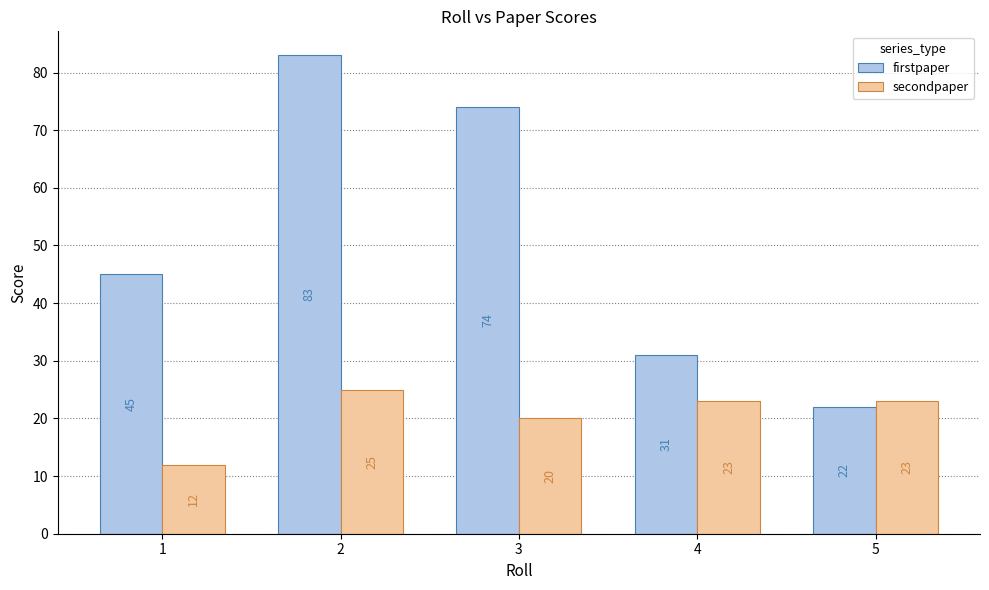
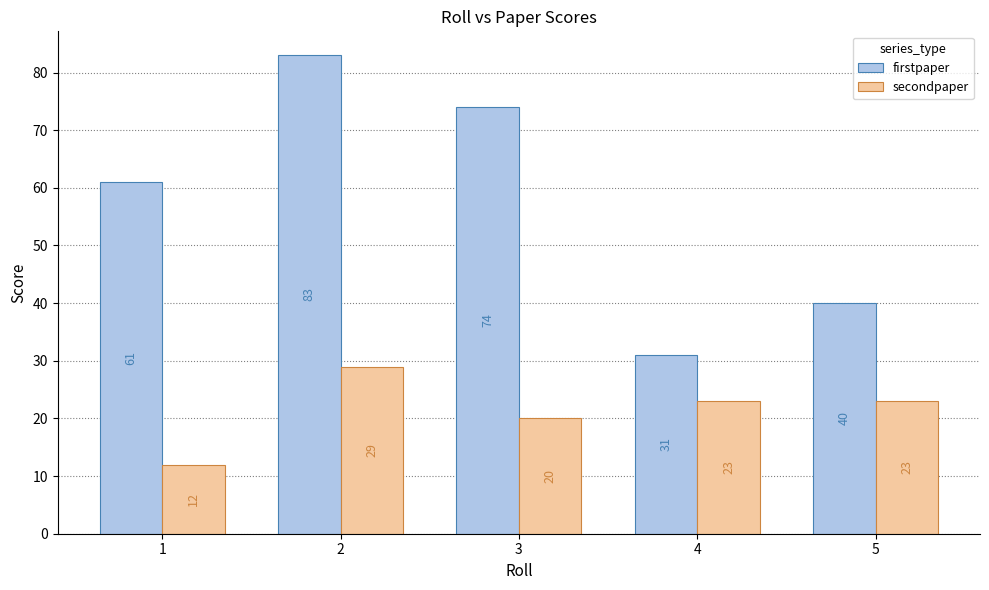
  {
    "firstpaper": {
-     "1": 45,
+     "1": 61,
      "2": 83,
      "3": 74,
      "4": 31,
-     "5": 22
+     "5": 40
    },
    "secondpaper": {
      "1": 12,
-     "2": 25,
+     "2": 29,
      "3": 20,
      "4": 23,
      "5": 23
    }
  }
